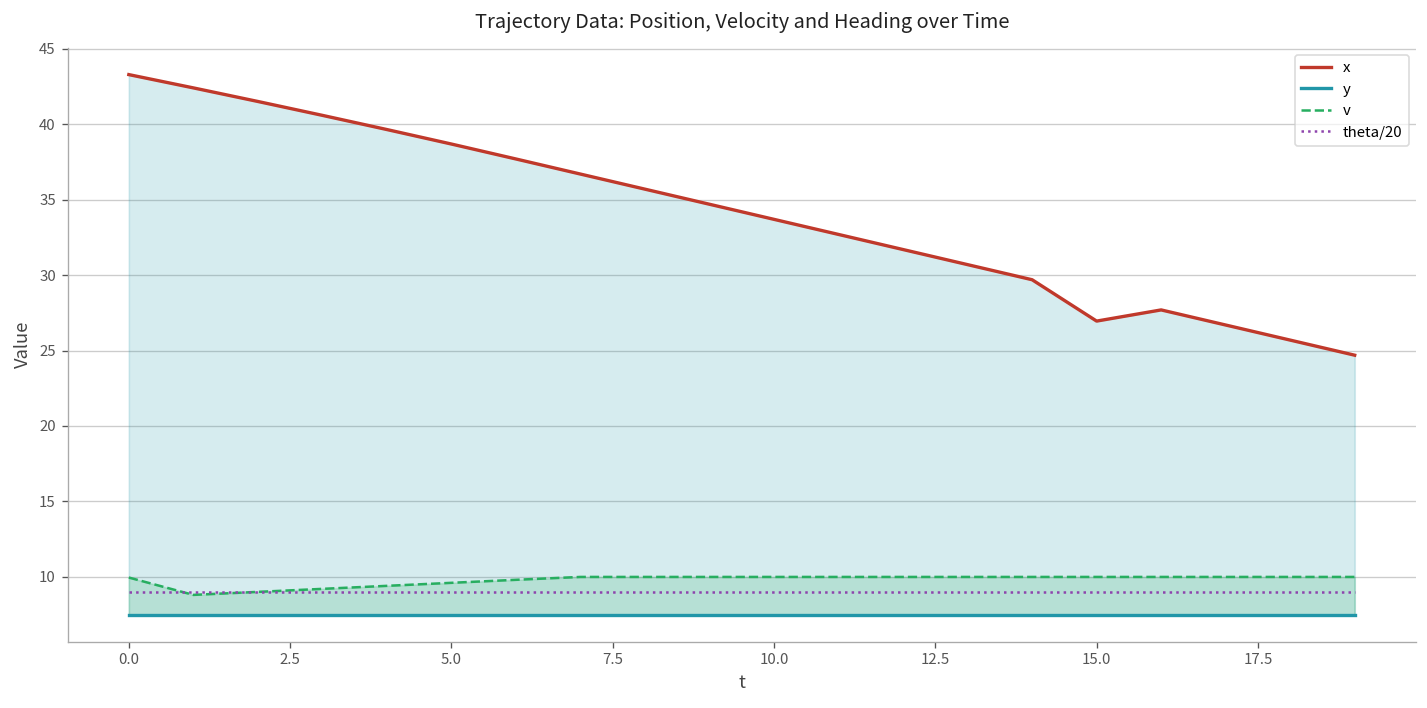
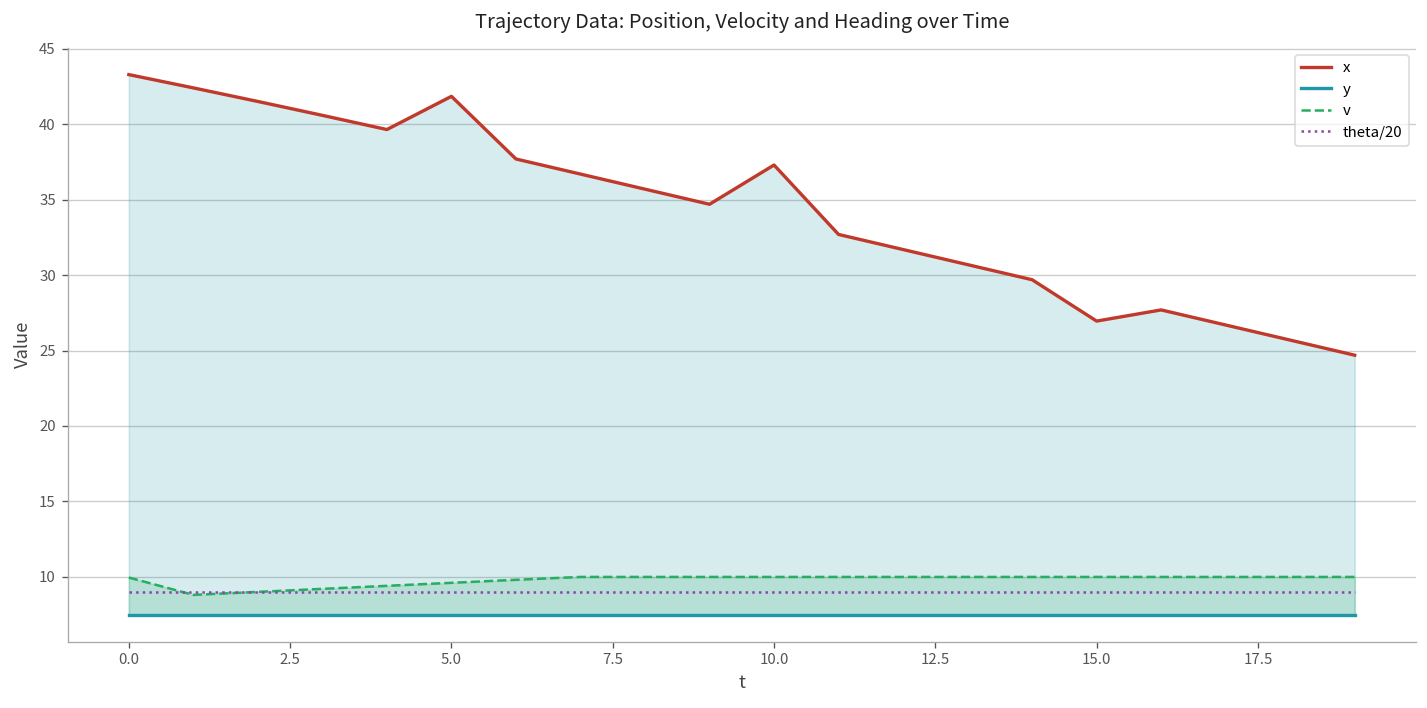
  {
    "x": {
      "0.0": 43.3,
-     "5.0": 38.7,
-     "10.0": 33.7,
+     "5.0": 41.8,
+     "10.0": 37.3,
      "15.0": 27.0
    },
    "y": {
      "0.0": 7.5,
      "5.0": 7.5,
      "10.0": 7.5,
      "15.0": 7.5
    },
    "v": {
      "0.0": 10.0,
      "5.0": 9.6,
      "10.0": 10.0,
      "15.0": 10.0
    },
    "theta/20": {
      "0.0": 9.0,
      "5.0": 9.0,
      "10.0": 9.0,
      "15.0": 9.0
    }
  }
